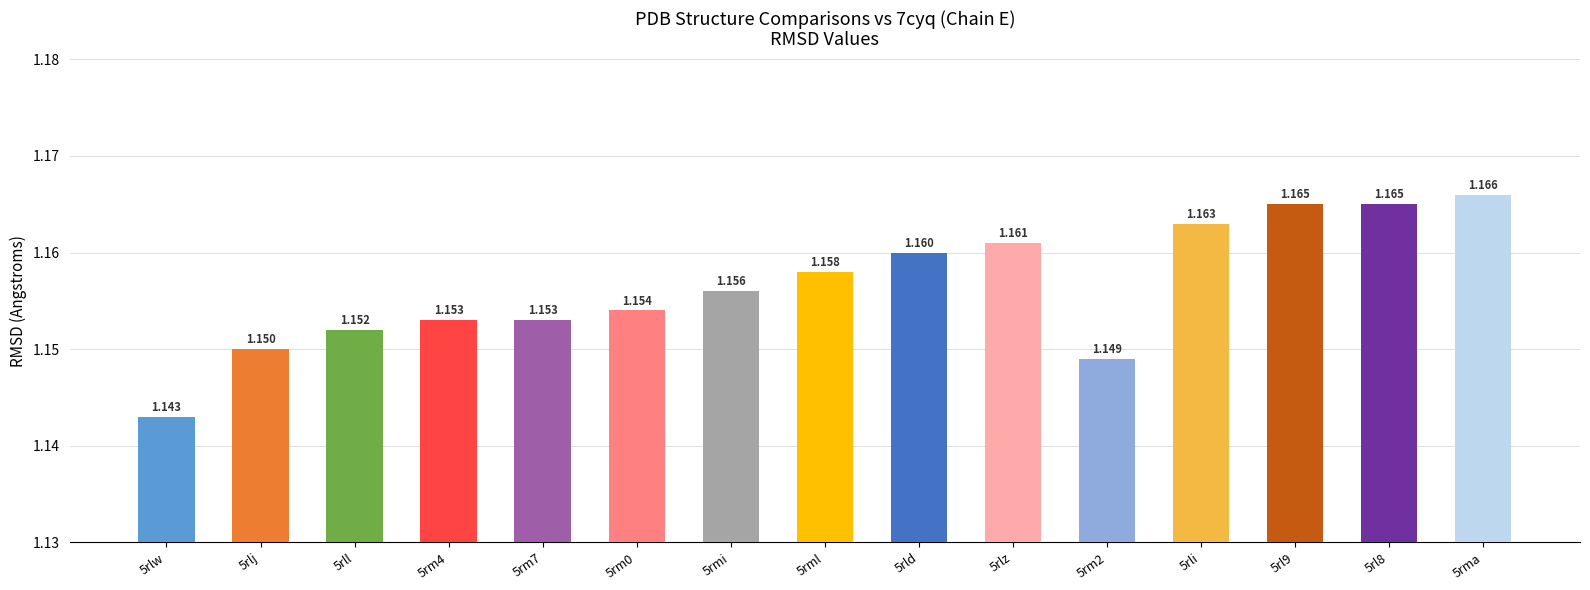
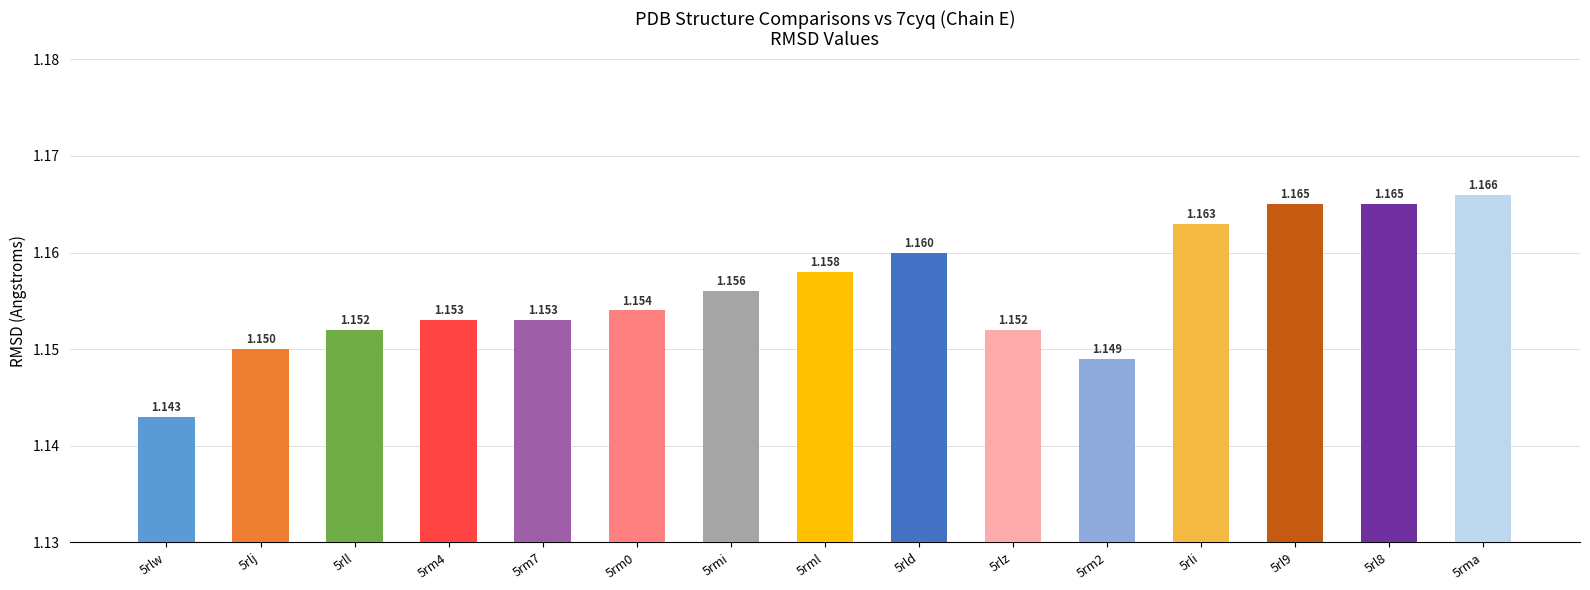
  {
    "5rlw": 1.143,
    "5rlj": 1.150,
    "5rll": 1.152,
    "5rm4": 1.153,
    "5rm7": 1.153,
    "5rm0": 1.154,
    "5rmi": 1.156,
    "5rml": 1.158,
    "5rld": 1.160,
-   "5rlz": 1.161,
+   "5rlz": 1.152,
    "5rm2": 1.149,
    "5rli": 1.163,
    "5rl9": 1.165,
    "5rl8": 1.165,
    "5rma": 1.166
  }
